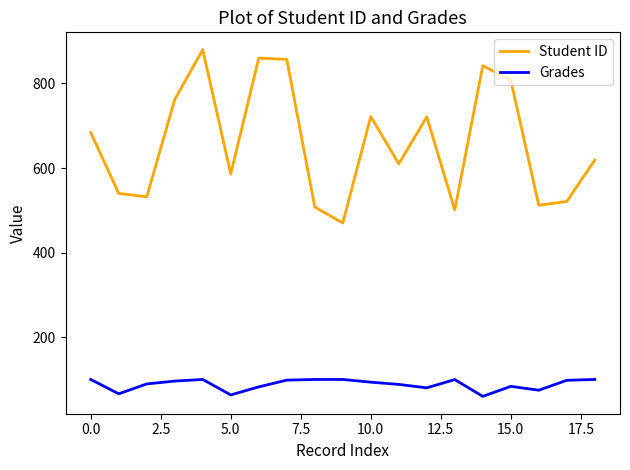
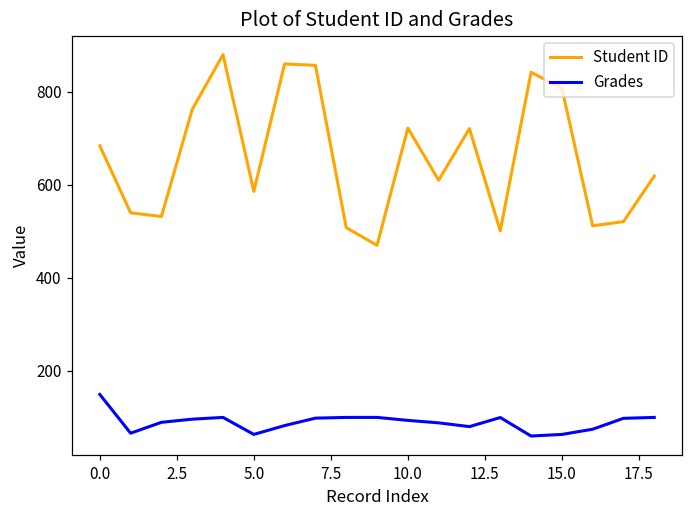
  {
    "Student ID": {
      "0.0": 680,
      "5.0": 590,
      "10.0": 720
    },
    "Grades": {
-     "0.0": 100,
+     "0.0": 150,
      "5.0": 60,
      "10.0": 90,
-     "15.0": 80
+     "15.0": 60
    }
  }
